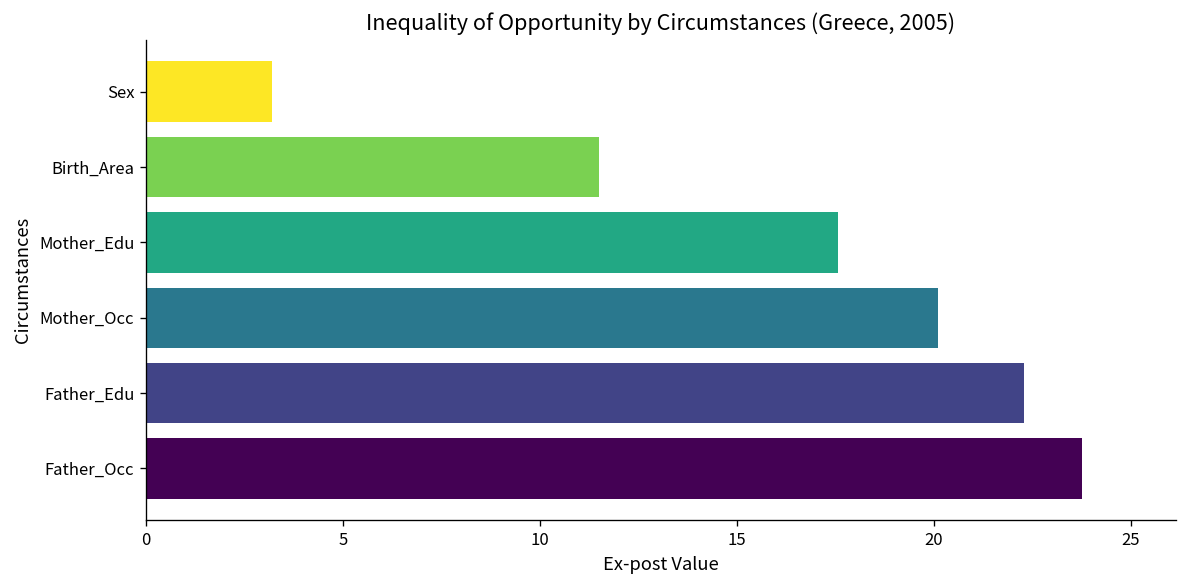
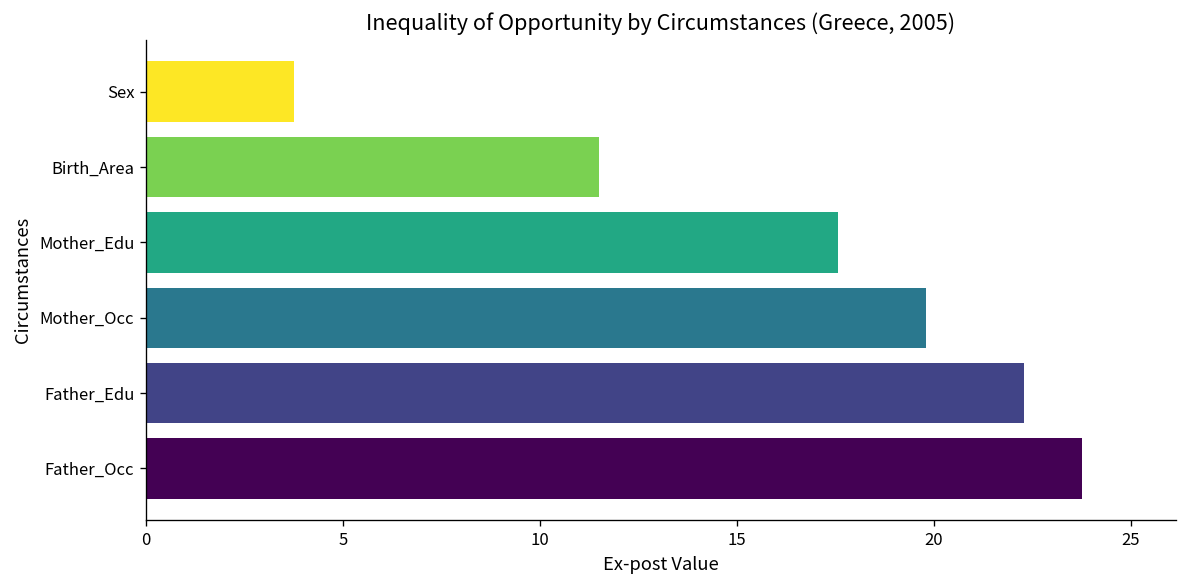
  {
-   "Sex": 3.2,
+   "Sex": 3.8,
    "Birth_Area": 11.5,
    "Mother_Edu": 17.6,
-   "Mother_Occ": 20.1,
+   "Mother_Occ": 19.8,
    "Father_Edu": 22.3,
    "Father_Occ": 23.8
  }
